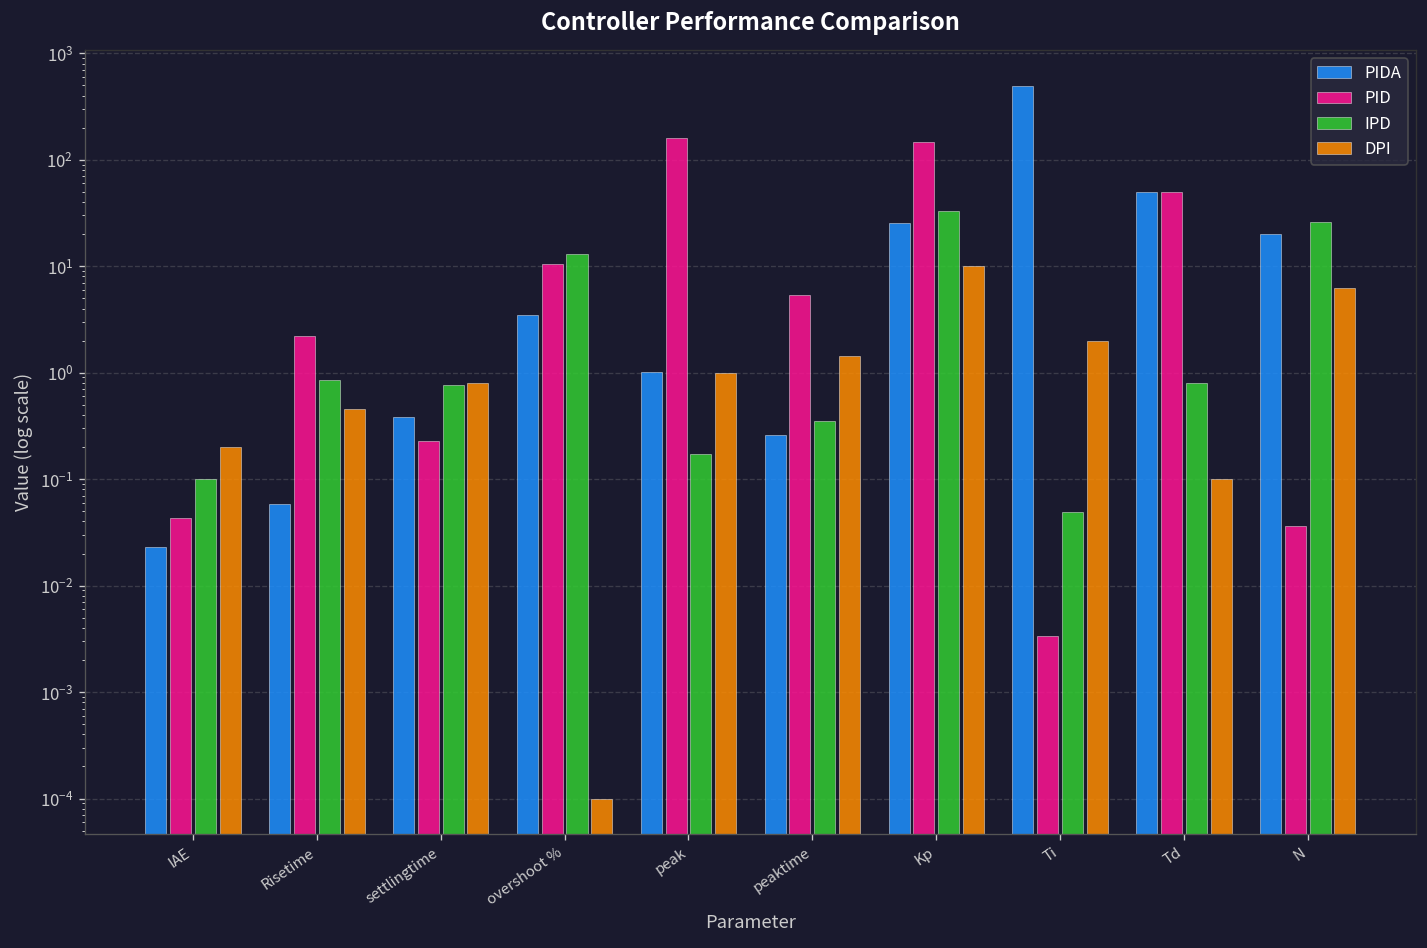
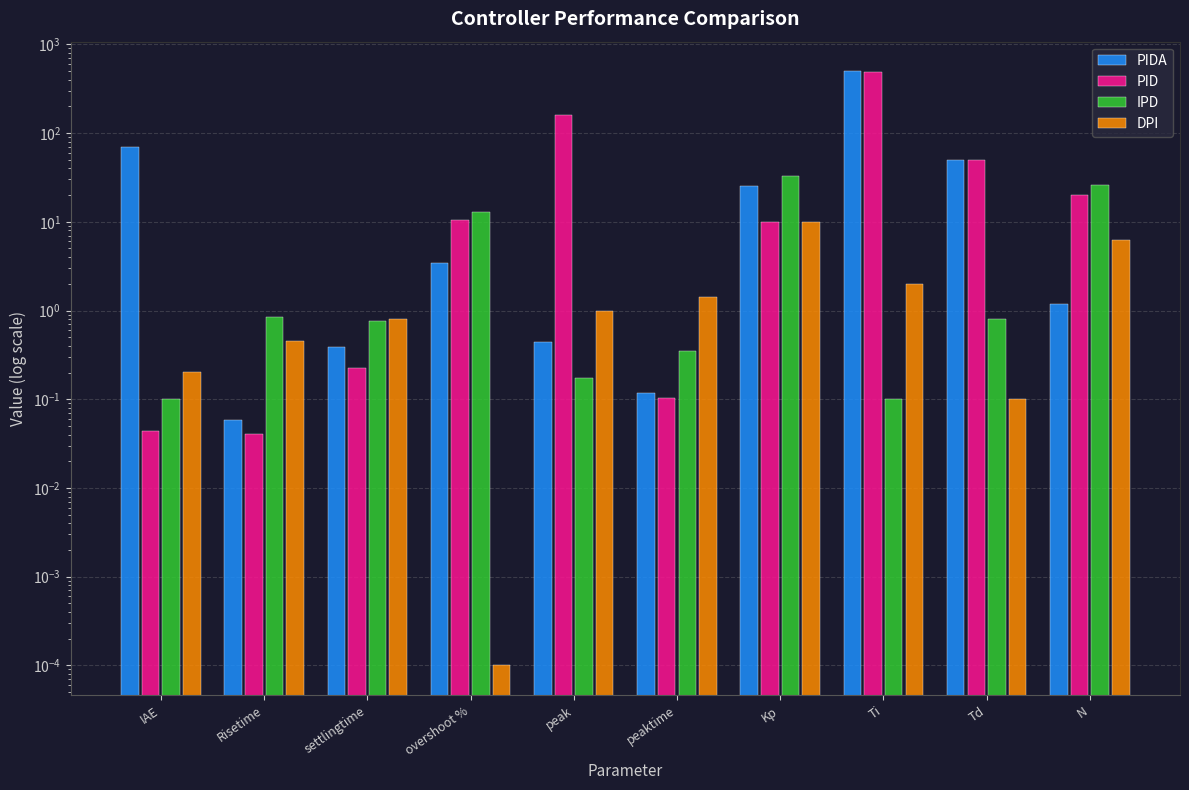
  {
    "PIDA": {
-     "IAE": 0.023,
+     "IAE": 70,
      "Risetime": 0.06,
      "settlingtime": 0.38,
      "overshoot %": 3.4,
-     "peak": 1.0,
-     "peaktime": 0.26,
+     "peak": 0.4,
+     "peaktime": 0.12,
      "Kp": 25,
      "Ti": 500,
      "Td": 50,
-     "N": 20
+     "N": 1.2
    },
    "PID": {
      "IAE": 0.04,
-     "Risetime": 2.2,
+     "Risetime": 0.04,
      "settlingtime": 0.23,
      "overshoot %": 11,
      "peak": 160,
-     "peaktime": 5,
-     "Kp": 150,
-     "Ti": 0.0034,
+     "peaktime": 0.10,
+     "Kp": 10,
+     "Ti": 500,
      "Td": 50,
-     "N": 0.037
+     "N": 20
    },
    "IPD": {
      "IAE": 0.10,
      "Risetime": 0.8,
      "settlingtime": 0.8,
      "overshoot %": 13,
      "peak": 0.17,
      "peaktime": 0.35,
      "Kp": 33,
-     "Ti": 0.05,
+     "Ti": 0.10,
      "Td": 0.8,
      "N": 26
    },
    "DPI": {
      "IAE": 0.20,
      "Risetime": 0.5,
      "settlingtime": 0.8,
      "overshoot %": 0.0001,
      "peak": 1.0,
      "peaktime": 1.4,
      "Kp": 10,
      "Ti": 2.0,
      "Td": 0.10,
      "N": 6
    }
  }
